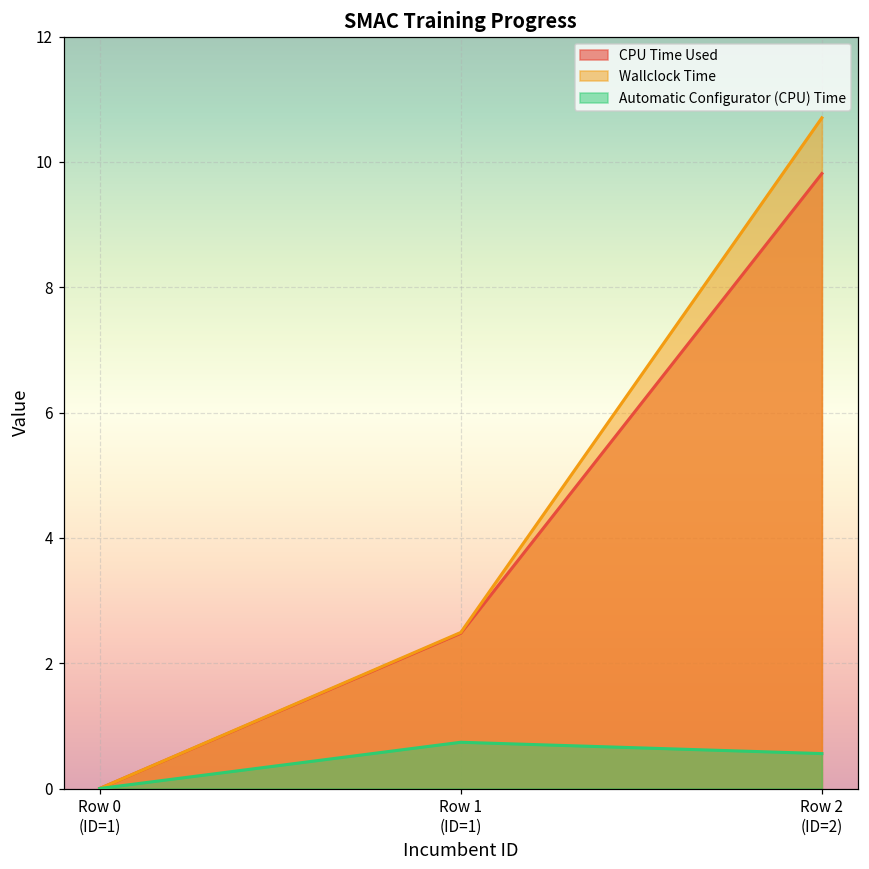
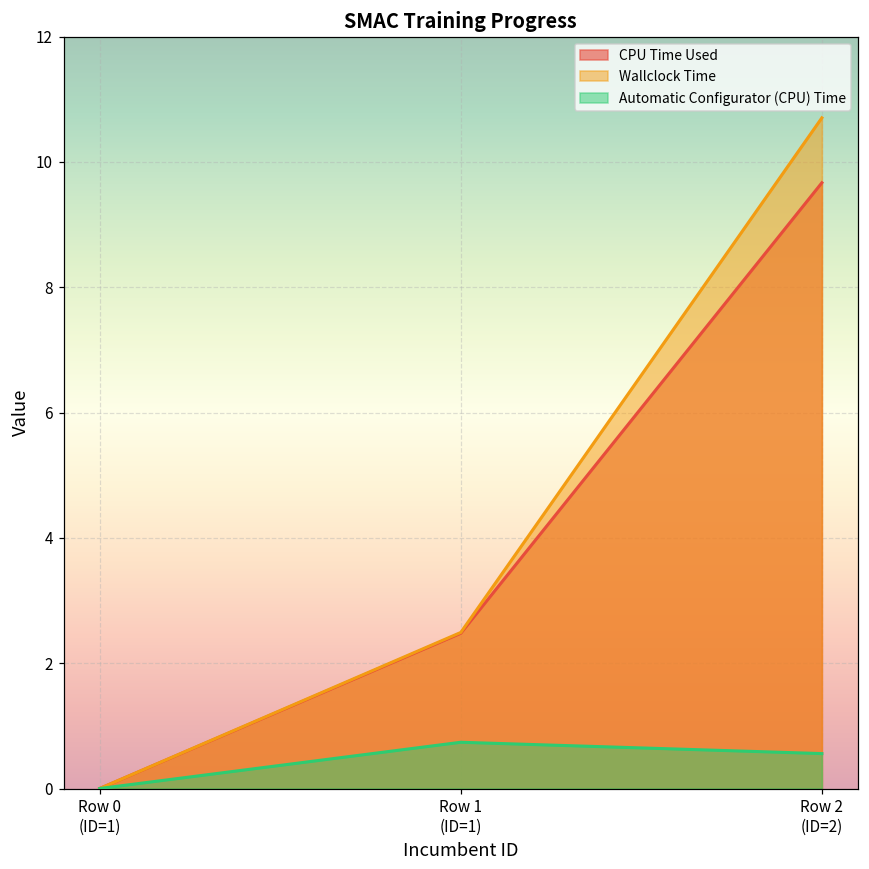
  {
    "CPU Time Used": {
-     "Row 2 (ID=2)": 9.8
+     "Row 2 (ID=2)": 9.7
    },
    "Wallclock Time": {
      "Row 2 (ID=2)": 10.7
    },
    "Automatic Configurator (CPU) Time": {
      "Row 1 (ID=1)": 0.7,
      "Row 2 (ID=2)": 0.6
    }
  }
